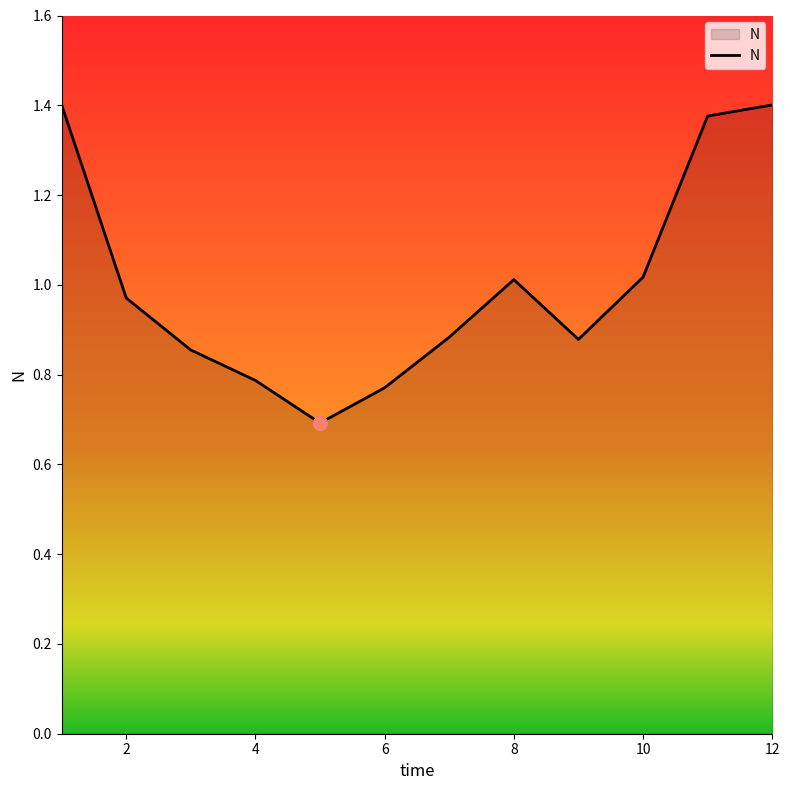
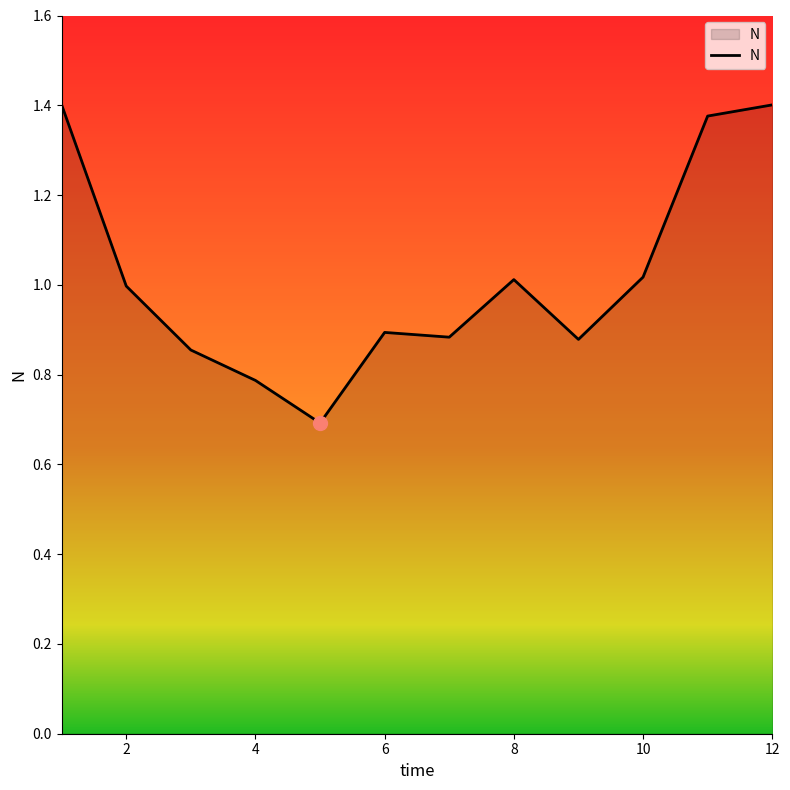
  {
    "N": {
-     "2": 0.97,
+     "2": 1.00,
      "4": 0.79,
-     "6": 0.77,
+     "6": 0.89,
      "8": 1.01,
      "10": 1.02,
      "12": 1.40
    }
  }
